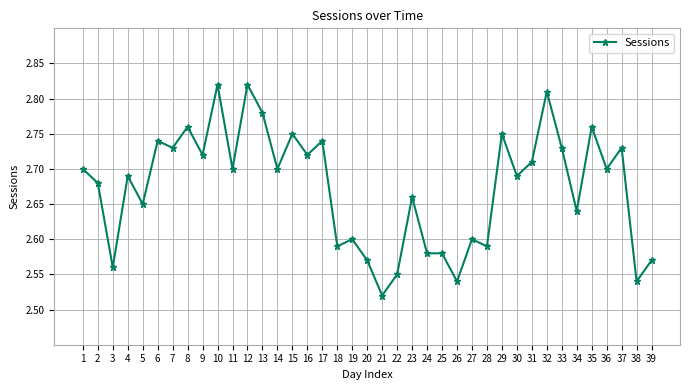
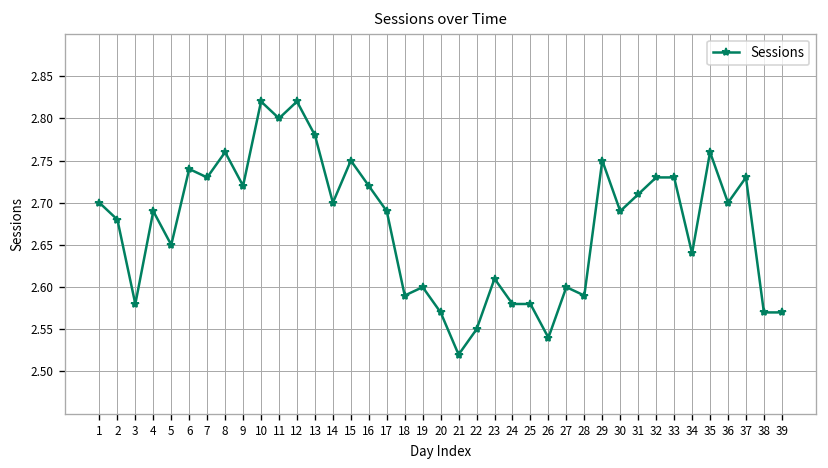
  {
    "1": 2.70,
    "2": 2.68,
-   "3": 2.56,
+   "3": 2.58,
    "4": 2.69,
    "5": 2.65,
    "6": 2.74,
    "7": 2.73,
    "8": 2.76,
    "9": 2.72,
    "10": 2.82,
-   "11": 2.7,
+   "11": 2.8,
    "12": 2.82,
    "13": 2.78,
    "14": 2.70,
    "15": 2.75,
    "16": 2.72,
-   "17": 2.74,
+   "17": 2.69,
    "18": 2.59,
    "19": 2.60,
    "20": 2.57,
    "21": 2.52,
    "22": 2.55,
-   "23": 2.66,
+   "23": 2.61,
    "24": 2.58,
    "25": 2.58,
    "26": 2.54,
    "27": 2.60,
    "28": 2.59,
    "29": 2.75,
    "30": 2.69,
    "31": 2.71,
-   "32": 2.81,
+   "32": 2.73,
    "33": 2.73,
    "34": 2.64,
    "35": 2.76,
    "36": 2.70,
    "37": 2.73,
-   "38": 2.54,
+   "38": 2.57,
    "39": 2.57
  }
